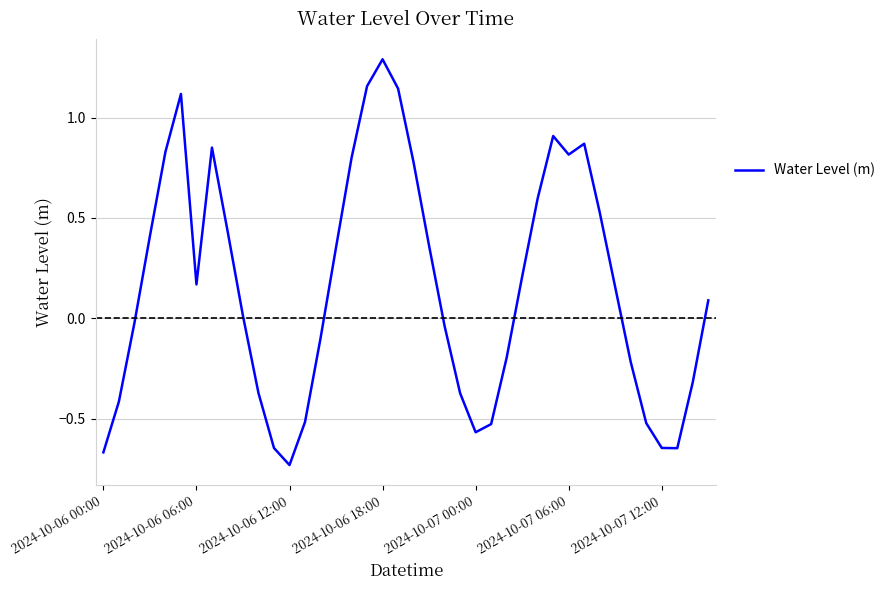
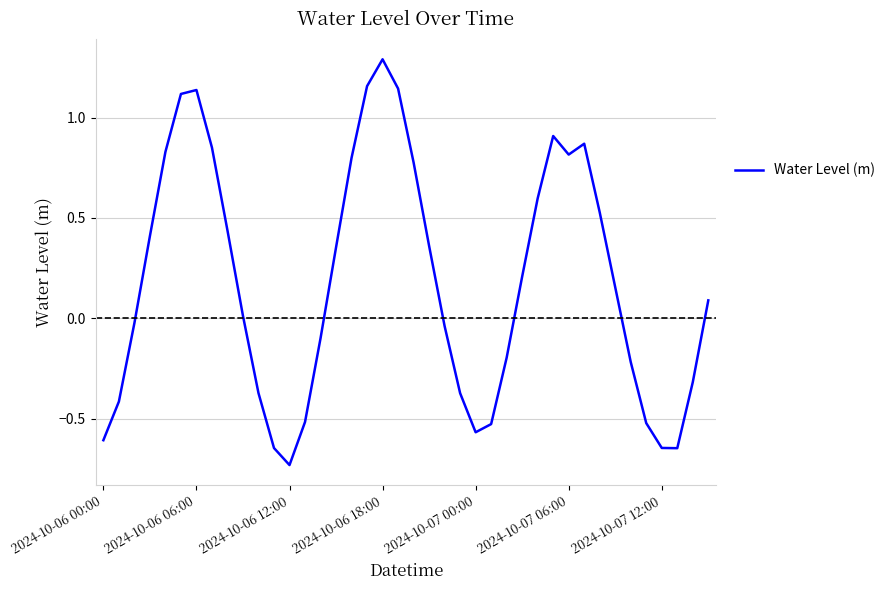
  {
-   "2024-10-06 00:00": -0.67,
-   "2024-10-06 06:00": 0.17,
+   "2024-10-06 00:00": -0.61,
+   "2024-10-06 06:00": 1.14,
    "2024-10-06 12:00": -0.73,
    "2024-10-06 18:00": 1.29,
    "2024-10-07 00:00": -0.57,
    "2024-10-07 06:00": 0.82,
    "2024-10-07 12:00": -0.65
  }
